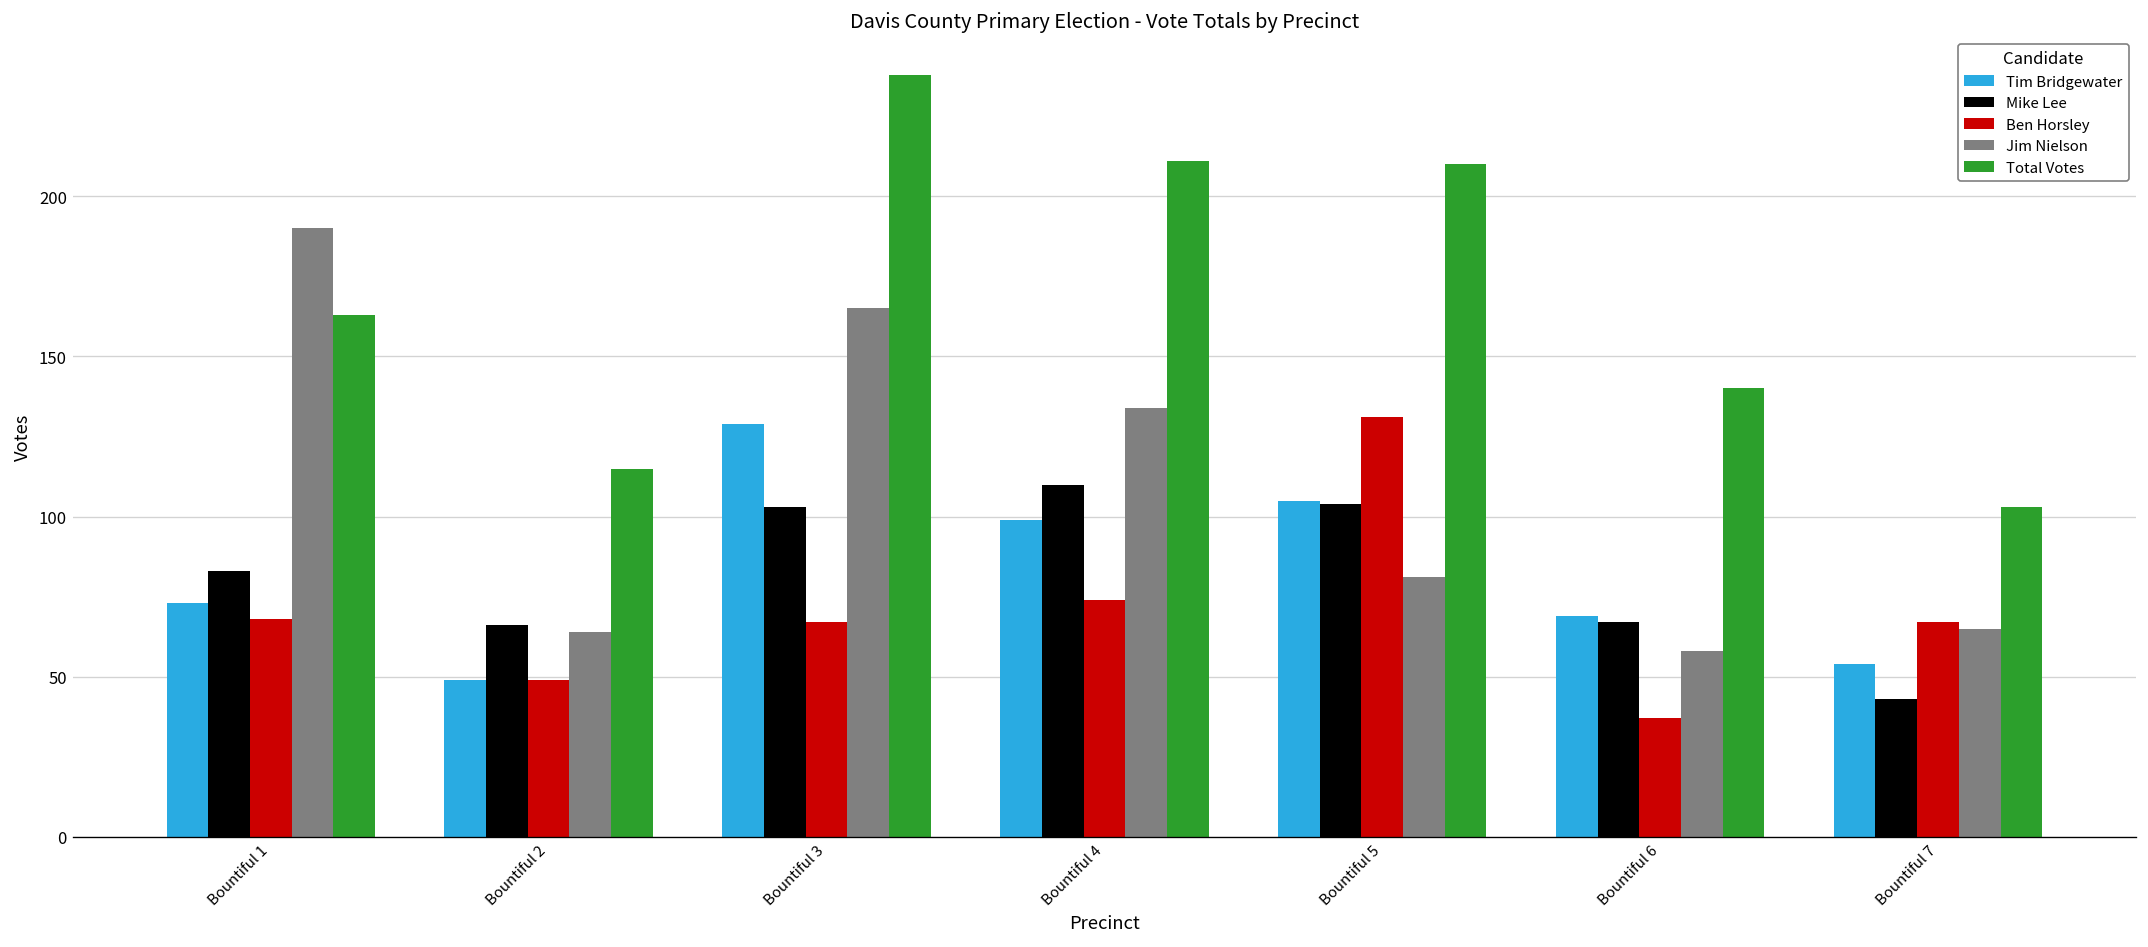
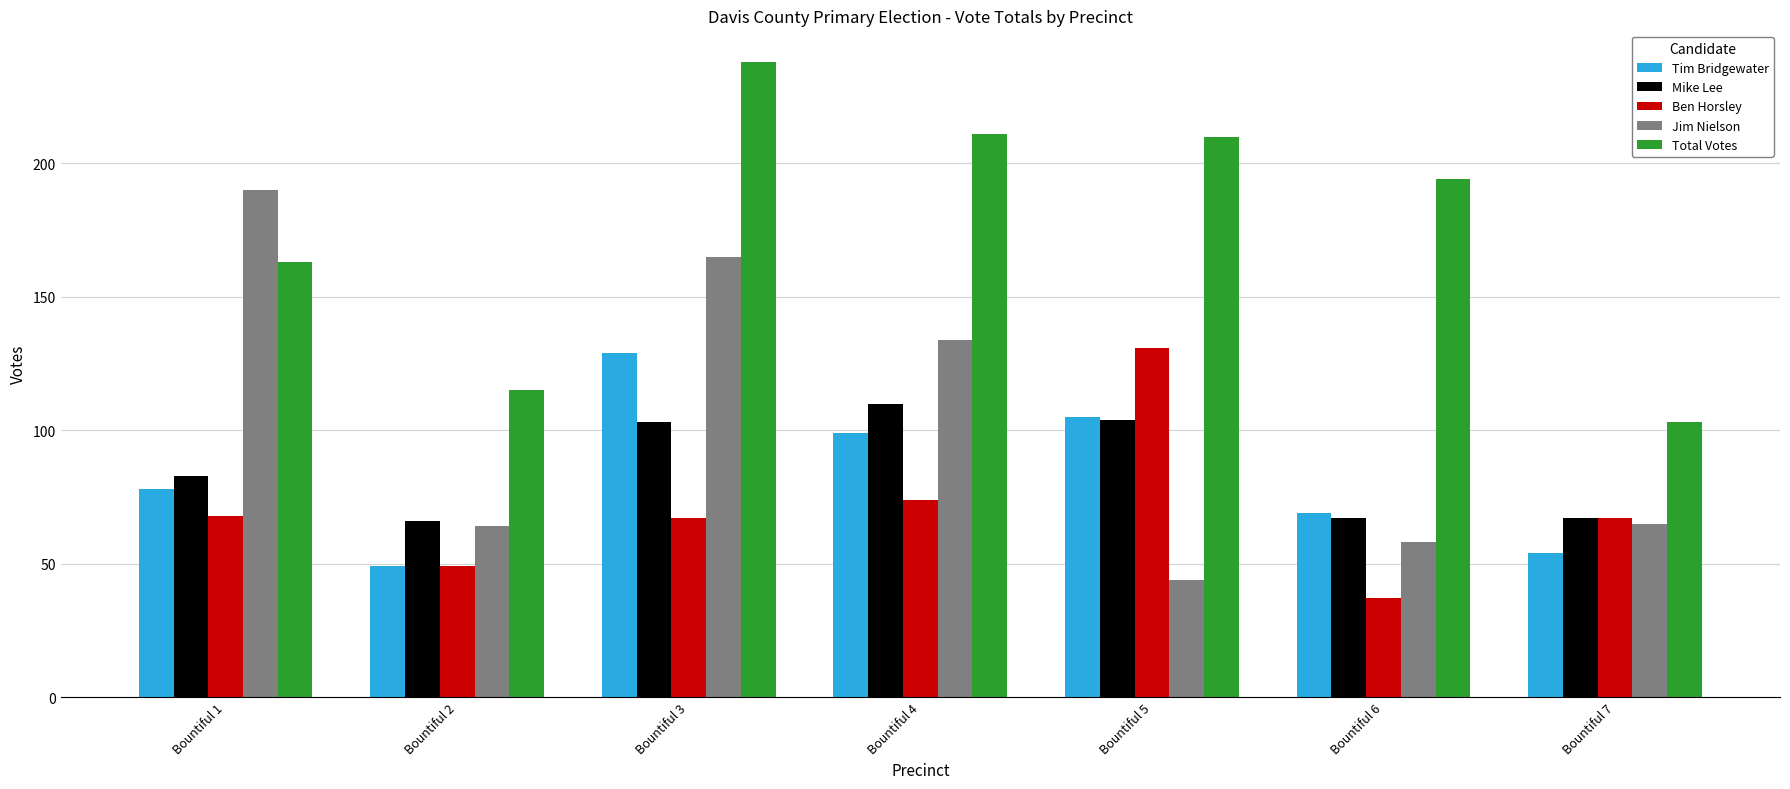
  {
    "Tim Bridgewater": {
-     "Bountiful 1": 73,
+     "Bountiful 1": 78,
      "Bountiful 2": 49,
      "Bountiful 3": 129,
      "Bountiful 4": 99,
      "Bountiful 5": 105,
      "Bountiful 6": 69,
      "Bountiful 7": 54
    },
    "Mike Lee": {
      "Bountiful 1": 83,
      "Bountiful 2": 66,
      "Bountiful 3": 103,
      "Bountiful 4": 110,
      "Bountiful 5": 104,
      "Bountiful 6": 67,
-     "Bountiful 7": 43
+     "Bountiful 7": 67
    },
    "Ben Horsley": {
      "Bountiful 1": 68,
      "Bountiful 2": 49,
      "Bountiful 3": 67,
      "Bountiful 4": 74,
      "Bountiful 5": 131,
      "Bountiful 6": 37,
      "Bountiful 7": 67
    },
    "Jim Nielson": {
      "Bountiful 1": 190,
      "Bountiful 2": 64,
      "Bountiful 3": 165,
      "Bountiful 4": 134,
-     "Bountiful 5": 81,
+     "Bountiful 5": 44,
      "Bountiful 6": 58,
      "Bountiful 7": 65
    },
    "Total Votes": {
      "Bountiful 1": 163,
      "Bountiful 2": 115,
      "Bountiful 3": 238,
      "Bountiful 4": 211,
      "Bountiful 5": 210,
-     "Bountiful 6": 140,
+     "Bountiful 6": 194,
      "Bountiful 7": 103
    }
  }
